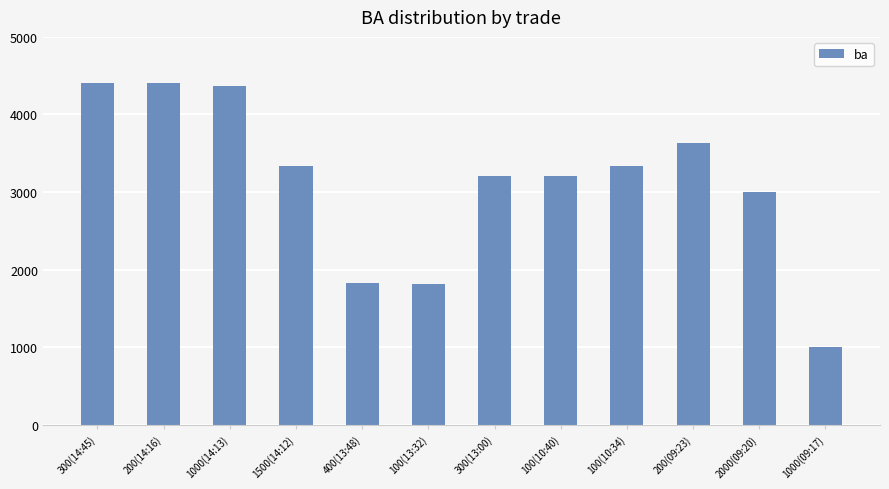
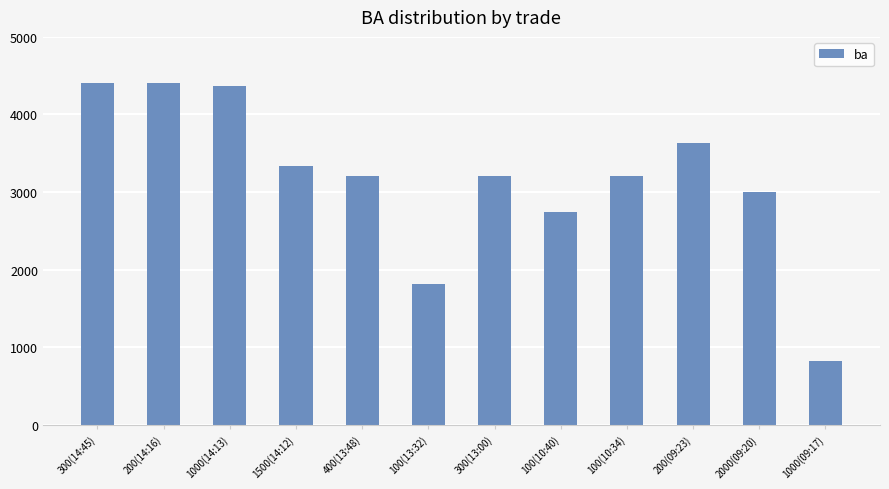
  {
    "300(14:45)": 4400,
    "200(14:16)": 4400,
    "1000(14:13)": 4400,
    "1500(14:12)": 3300,
-   "400(13:48)": 1800,
+   "400(13:48)": 3200,
    "100(13:32)": 1800,
    "300(13:00)": 3200,
-   "100(10:40)": 3200,
-   "100(10:34)": 3300,
+   "100(10:40)": 2700,
+   "100(10:34)": 3200,
    "200(09:23)": 3600,
    "2000(09:20)": 3000,
-   "1000(09:17)": 1000
+   "1000(09:17)": 800
  }
